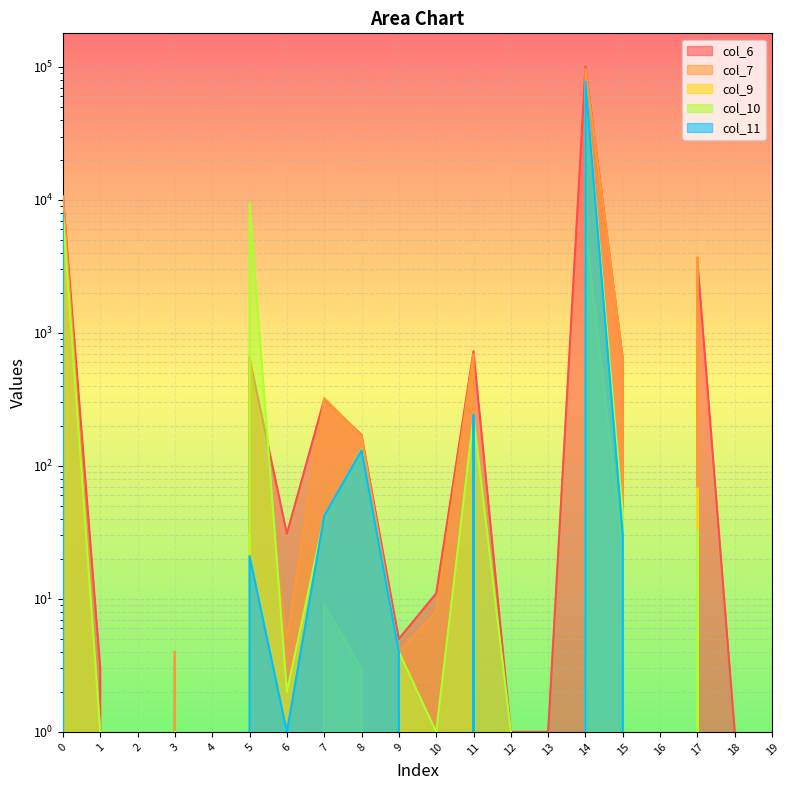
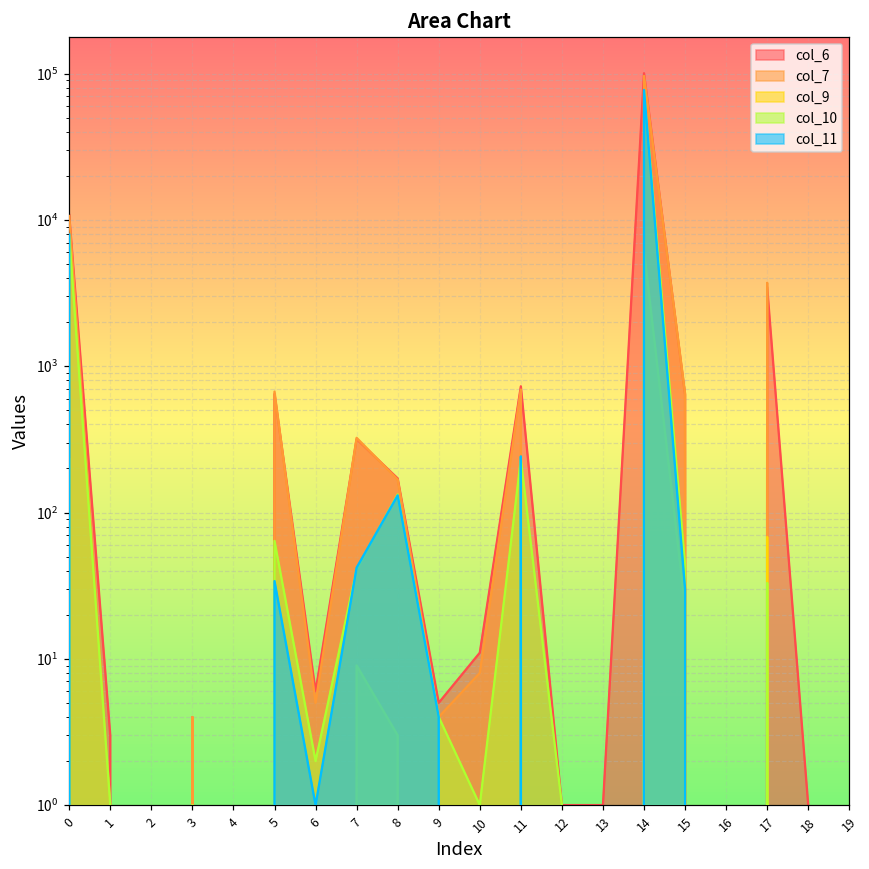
  {
    "col_6": {
      "1": 3,
-     "6": 31,
+     "6": 6,
      "9": 5,
      "10": 11,
      "11": 700,
      "13": 1,
      "17": 3500,
      "18": 1
    },
    "col_7": {
      "6": 5,
      "10": 8,
      "11": 700,
      "17": 3700
    },
    "col_9": {
      "0": 230,
      "5": 31,
      "7": 9,
      "8": 3,
      "11": 10,
      "14": 6000,
      "15": 23,
      "17": 70
    },
    "col_10": {
      "3": 1,
-     "5": 9000,
+     "5": 60,
      "6": 2,
      "10": 1,
      "15": 44,
      "17": 33
    },
    "col_11": {
-     "5": 21,
+     "5": 34,
      "6": 1,
      "15": 30
    }
  }
